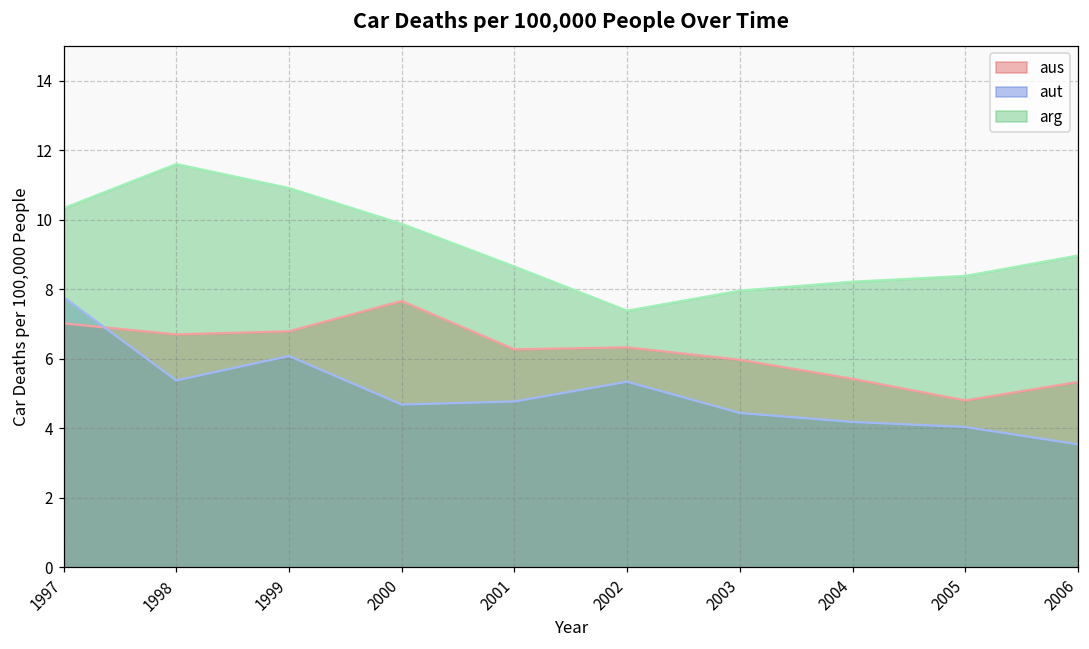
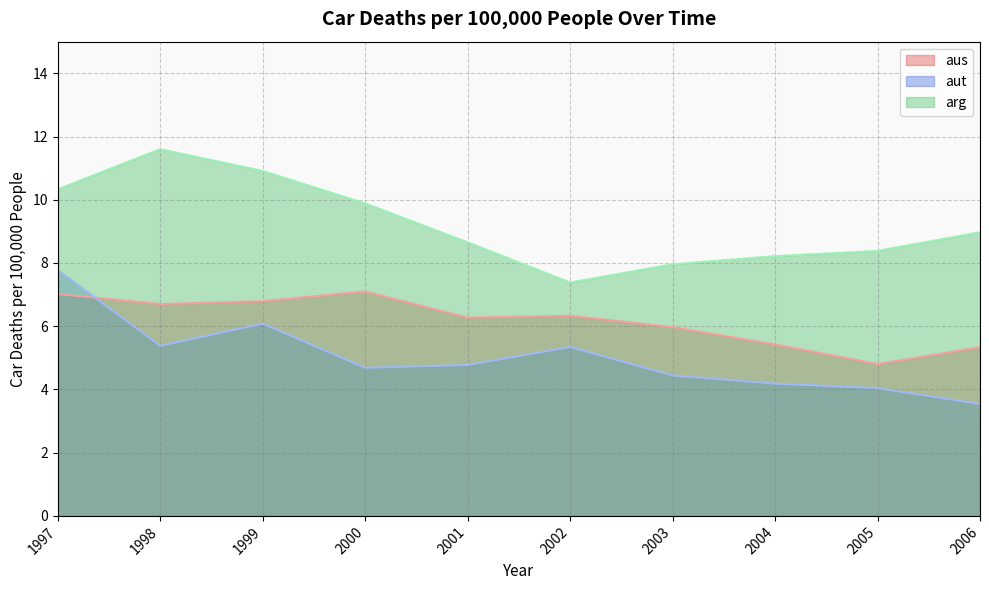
  {
    "aus": {
      "1997": 7.0,
      "1998": 6.7,
      "1999": 6.8,
-     "2000": 7.7,
+     "2000": 7.1,
      "2001": 6.3,
      "2002": 6.3,
      "2003": 6.0,
      "2004": 5.4,
      "2005": 4.8,
      "2006": 5.3
    },
    "aut": {
      "1997": 7.8,
      "1998": 5.4,
      "1999": 6.1,
      "2000": 4.7,
      "2001": 4.8,
      "2002": 5.3,
      "2003": 4.4,
      "2004": 4.2,
      "2005": 4.0,
      "2006": 3.5
    },
    "arg": {
      "1997": 10.3,
      "1998": 11.6,
      "1999": 10.9,
      "2000": 9.9,
      "2001": 8.7,
      "2002": 7.4,
      "2003": 8.0,
      "2004": 8.2,
      "2005": 8.4,
      "2006": 9.0
    }
  }
